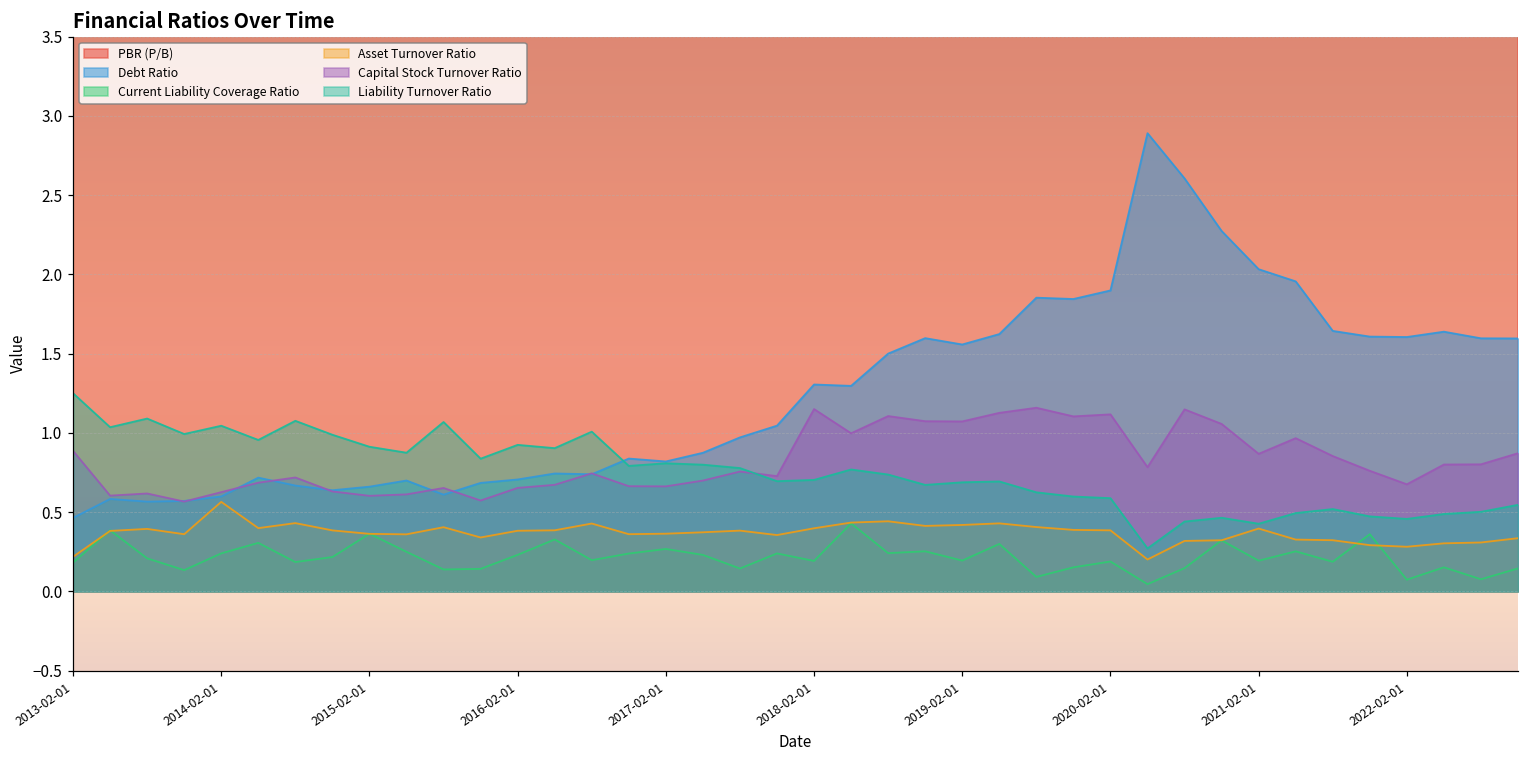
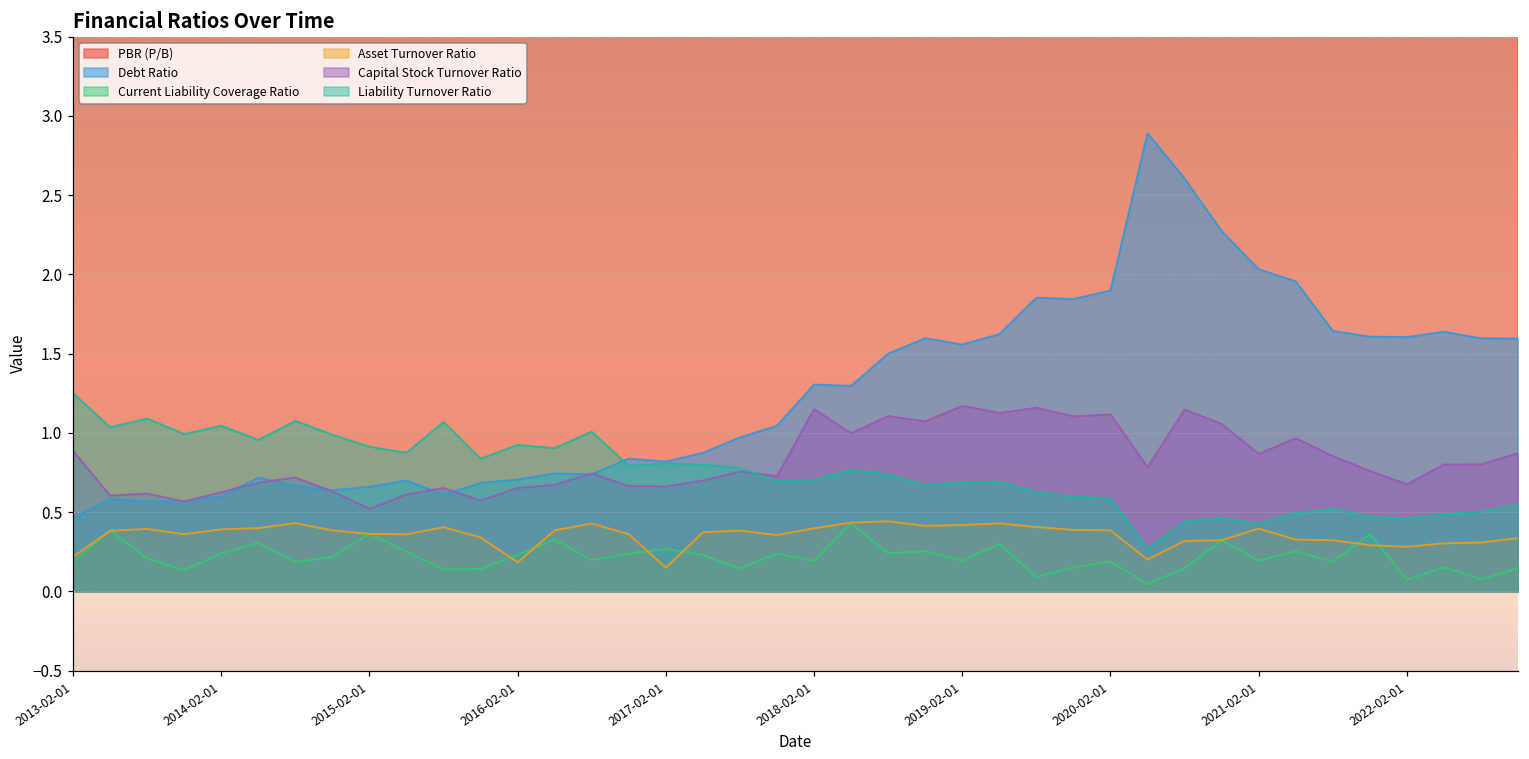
  {
    "Asset Turnover Ratio": {
      "2013-02-01": 0.22,
-     "2014-02-01": 0.56,
-     "2016-02-01": 0.38,
-     "2017-02-01": 0.36,
+     "2014-02-01": 0.39,
+     "2016-02-01": 0.18,
+     "2017-02-01": 0.15,
      "2018-02-01": 0.40,
      "2019-02-01": 0.42,
      "2020-02-01": 0.39,
      "2021-02-01": 0.40,
      "2022-02-01": 0.28
    },
    "Capital Stock Turnover Ratio": {
      "2013-02-01": 0.89,
      "2014-02-01": 0.63,
-     "2015-02-01": 0.60,
+     "2015-02-01": 0.52,
      "2016-02-01": 0.65,
      "2017-02-01": 0.66,
      "2018-02-01": 1.15,
-     "2019-02-01": 1.07,
+     "2019-02-01": 1.17,
      "2020-02-01": 1.12,
      "2021-02-01": 0.87,
      "2022-02-01": 0.68
    }
  }
